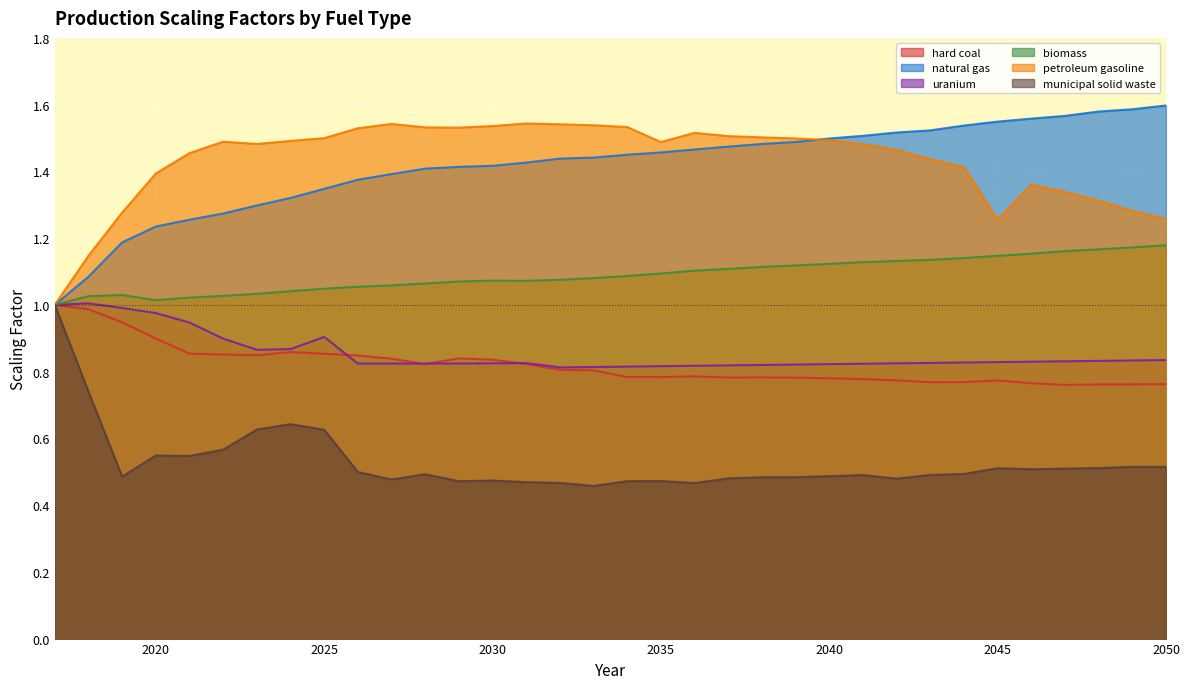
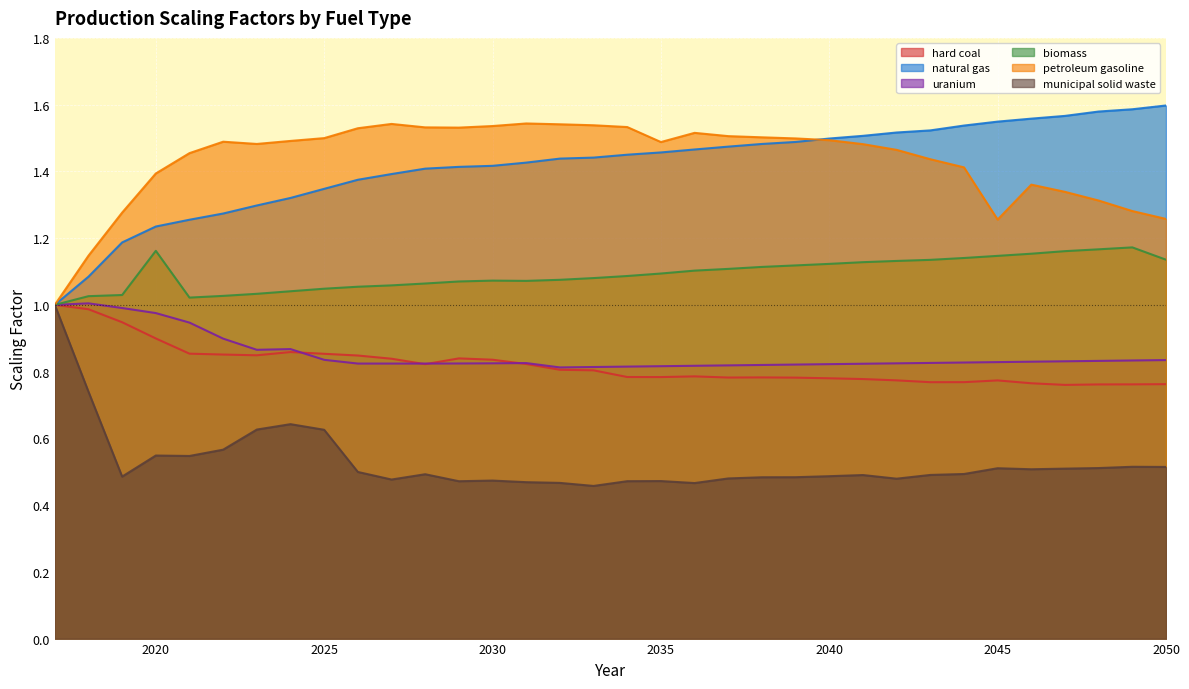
  {
    "hard coal": {
      "2020": 0.90,
      "2025": 0.85,
      "2030": 0.84,
      "2035": 0.78,
      "2040": 0.78,
      "2045": 0.77,
      "2050": 0.76
    },
    "natural gas": {
      "2020": 1.23,
      "2025": 1.35,
      "2030": 1.42,
      "2035": 1.46,
      "2045": 1.55,
      "2050": 1.60
    },
    "uranium": {
      "2020": 0.98,
-     "2025": 0.90,
+     "2025": 0.84,
      "2030": 0.82,
      "2035": 0.82,
      "2040": 0.82,
      "2045": 0.83,
      "2050": 0.83
    },
    "biomass": {
-     "2020": 1.01,
+     "2020": 1.16,
      "2025": 1.05,
      "2030": 1.07,
      "2035": 1.09,
      "2040": 1.12,
      "2045": 1.15,
-     "2050": 1.18
+     "2050": 1.14
    },
    "petroleum gasoline": {
      "2020": 1.39,
      "2025": 1.50,
      "2030": 1.54,
      "2035": 1.49,
      "2045": 1.26,
      "2050": 1.26
    },
    "municipal solid waste": {
      "2020": 0.55,
      "2025": 0.63,
      "2030": 0.47,
      "2035": 0.47,
      "2040": 0.49,
      "2045": 0.51,
      "2050": 0.51
    }
  }
